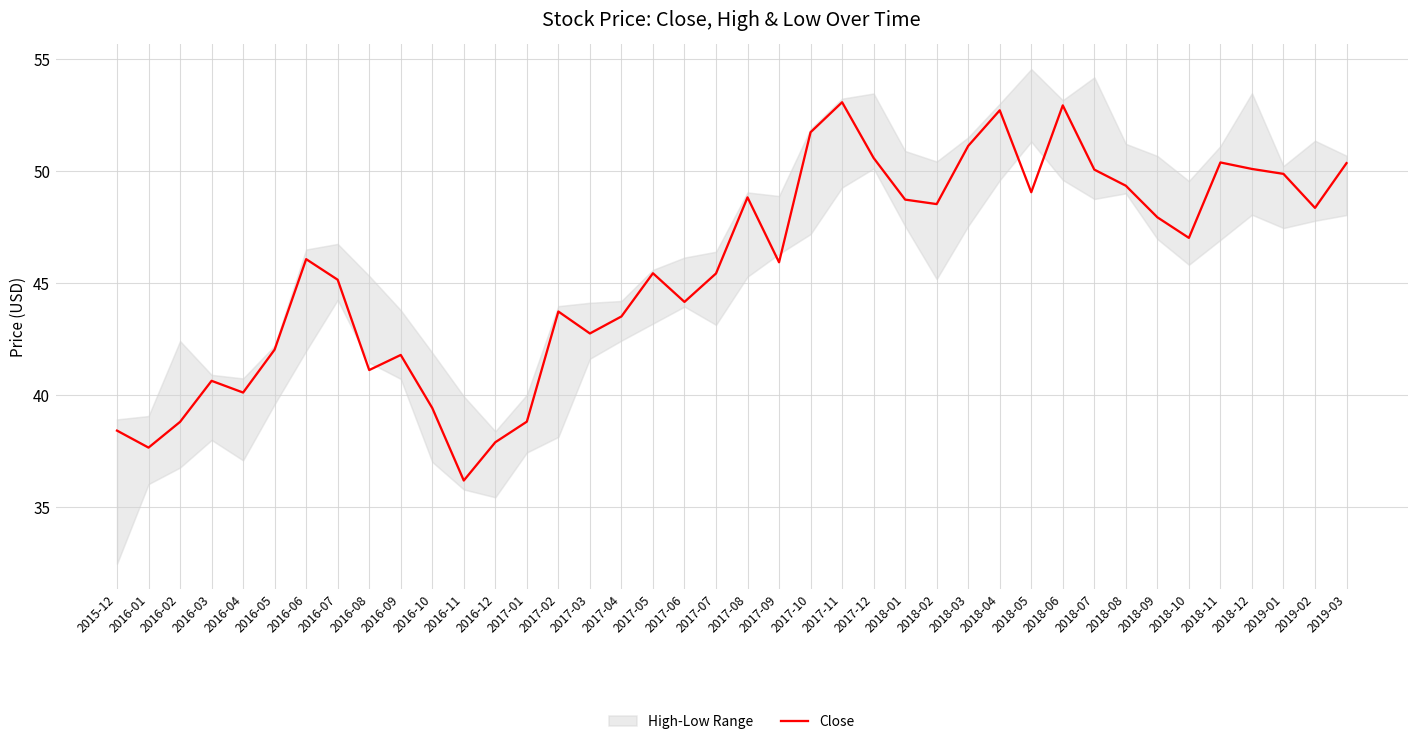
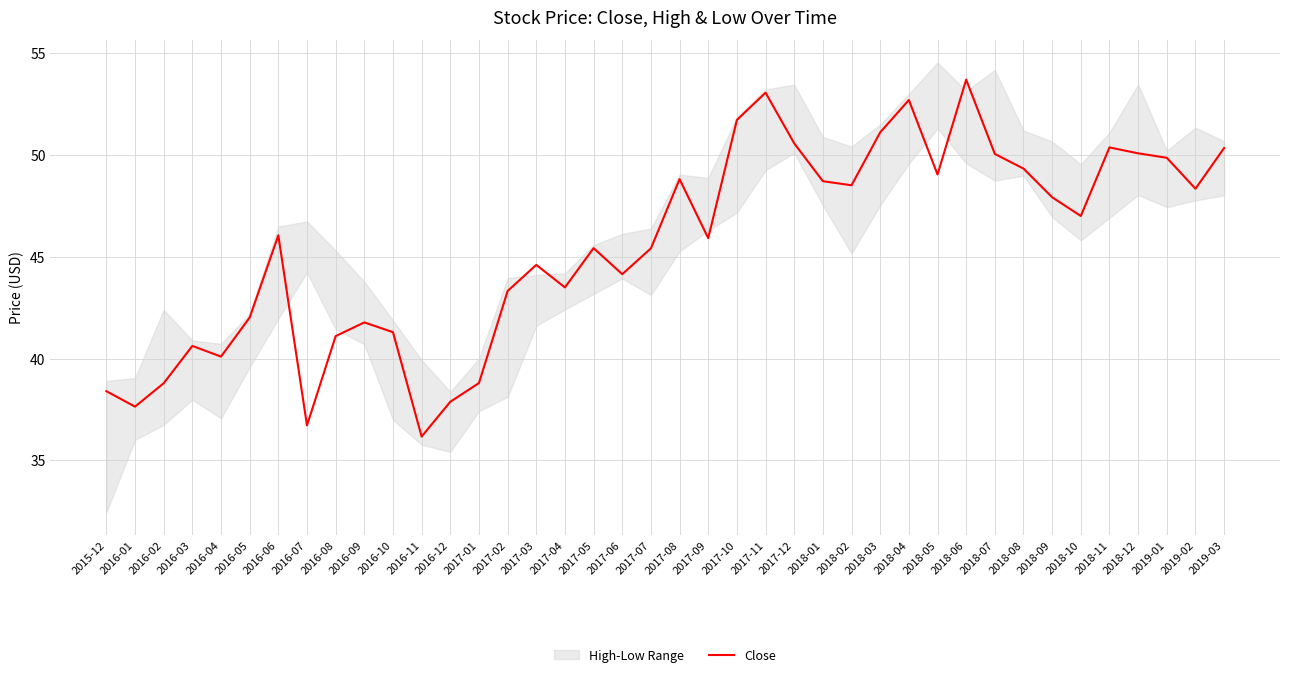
  {
    "Close": {
      "2015-12": 38.4,
      "2016-01": 37.6,
      "2016-02": 38.8,
      "2016-03": 40.6,
      "2016-04": 40.1,
      "2016-05": 42.0,
      "2016-06": 46.1,
-     "2016-07": 45.1,
+     "2016-07": 36.7,
      "2016-08": 41.1,
      "2016-09": 41.8,
-     "2016-10": 39.4,
+     "2016-10": 41.3,
      "2016-11": 36.2,
      "2016-12": 37.9,
      "2017-01": 38.8,
-     "2017-02": 43.7,
-     "2017-03": 42.7,
+     "2017-02": 43.3,
+     "2017-03": 44.6,
      "2017-04": 43.5,
      "2017-05": 45.4,
      "2017-06": 44.2,
      "2017-07": 45.4,
      "2017-08": 48.8,
      "2017-09": 45.9,
      "2017-10": 51.7,
      "2017-11": 53.1,
      "2017-12": 50.6,
      "2018-01": 48.7,
      "2018-02": 48.5,
      "2018-03": 51.1,
      "2018-04": 52.7,
      "2018-05": 49.1,
-     "2018-06": 52.9,
+     "2018-06": 53.7,
      "2018-07": 50.1,
      "2018-08": 49.3,
      "2018-09": 47.9,
      "2018-10": 47.0,
      "2018-11": 50.4,
      "2018-12": 50.1,
      "2019-01": 49.9,
      "2019-02": 48.3,
      "2019-03": 50.3
    }
  }
